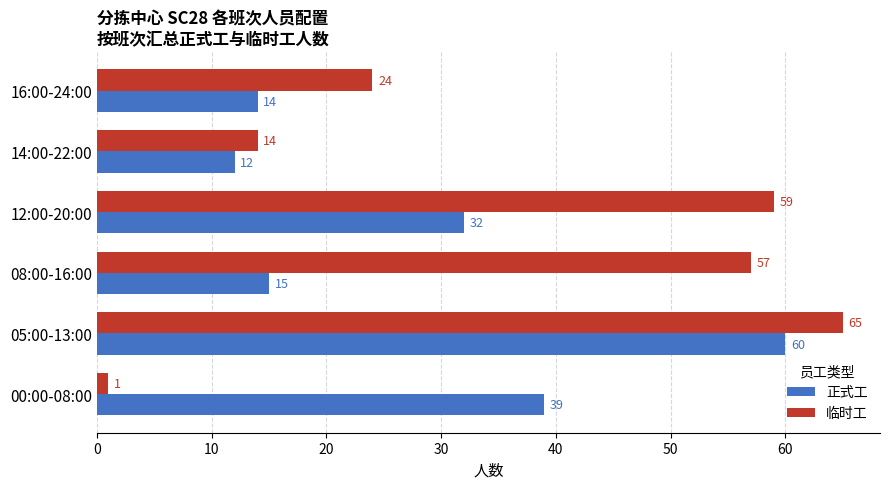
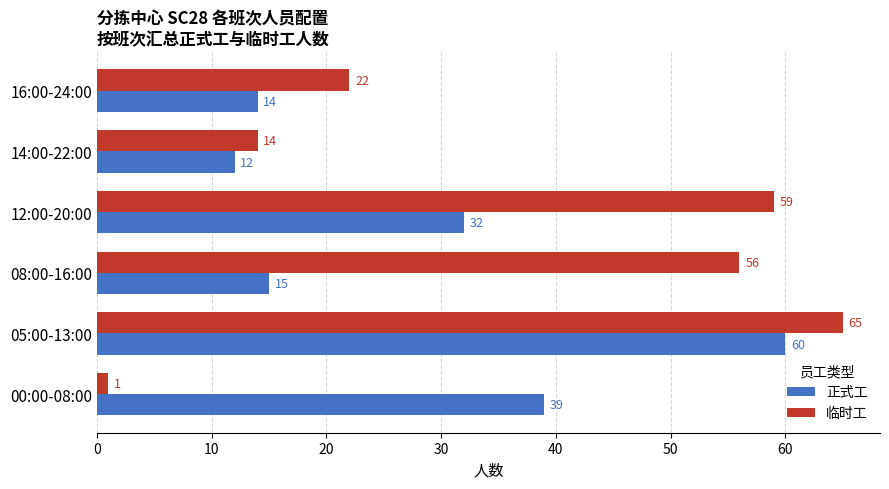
  {
    "正式工": {
      "16:00-24:00": 14,
      "14:00-22:00": 12,
      "12:00-20:00": 32,
      "08:00-16:00": 15,
      "05:00-13:00": 60,
      "00:00-08:00": 39
    },
    "临时工": {
-     "16:00-24:00": 24,
+     "16:00-24:00": 22,
      "14:00-22:00": 14,
      "12:00-20:00": 59,
-     "08:00-16:00": 57,
+     "08:00-16:00": 56,
      "05:00-13:00": 65,
      "00:00-08:00": 1
    }
  }
